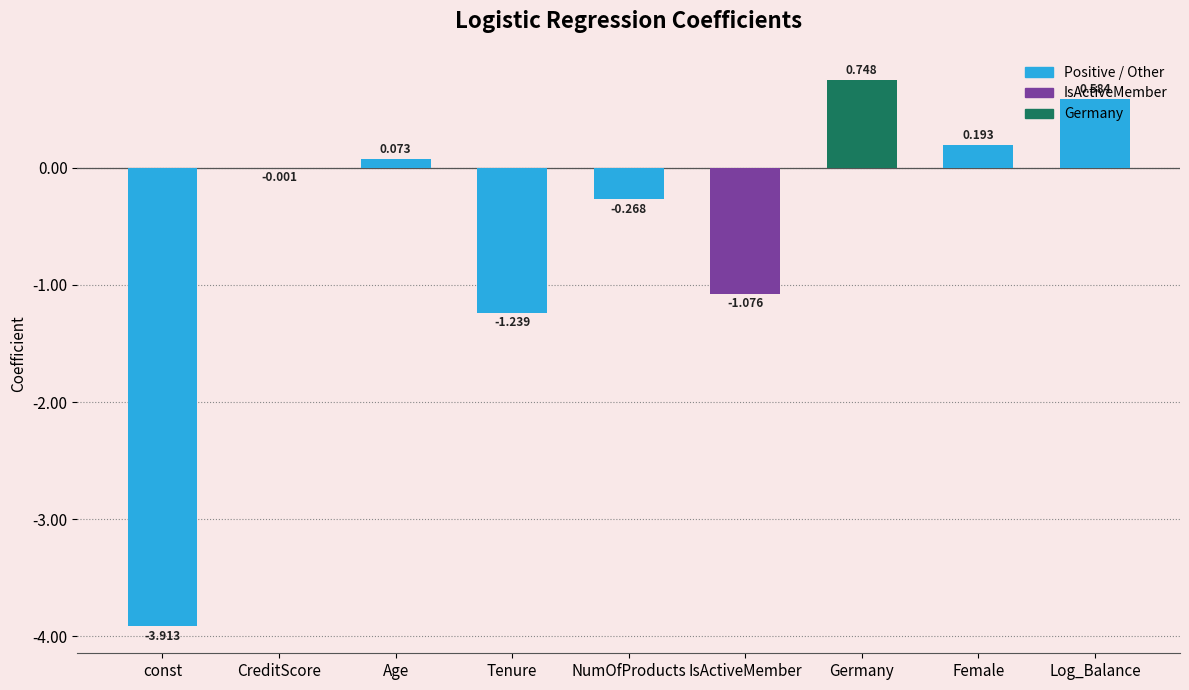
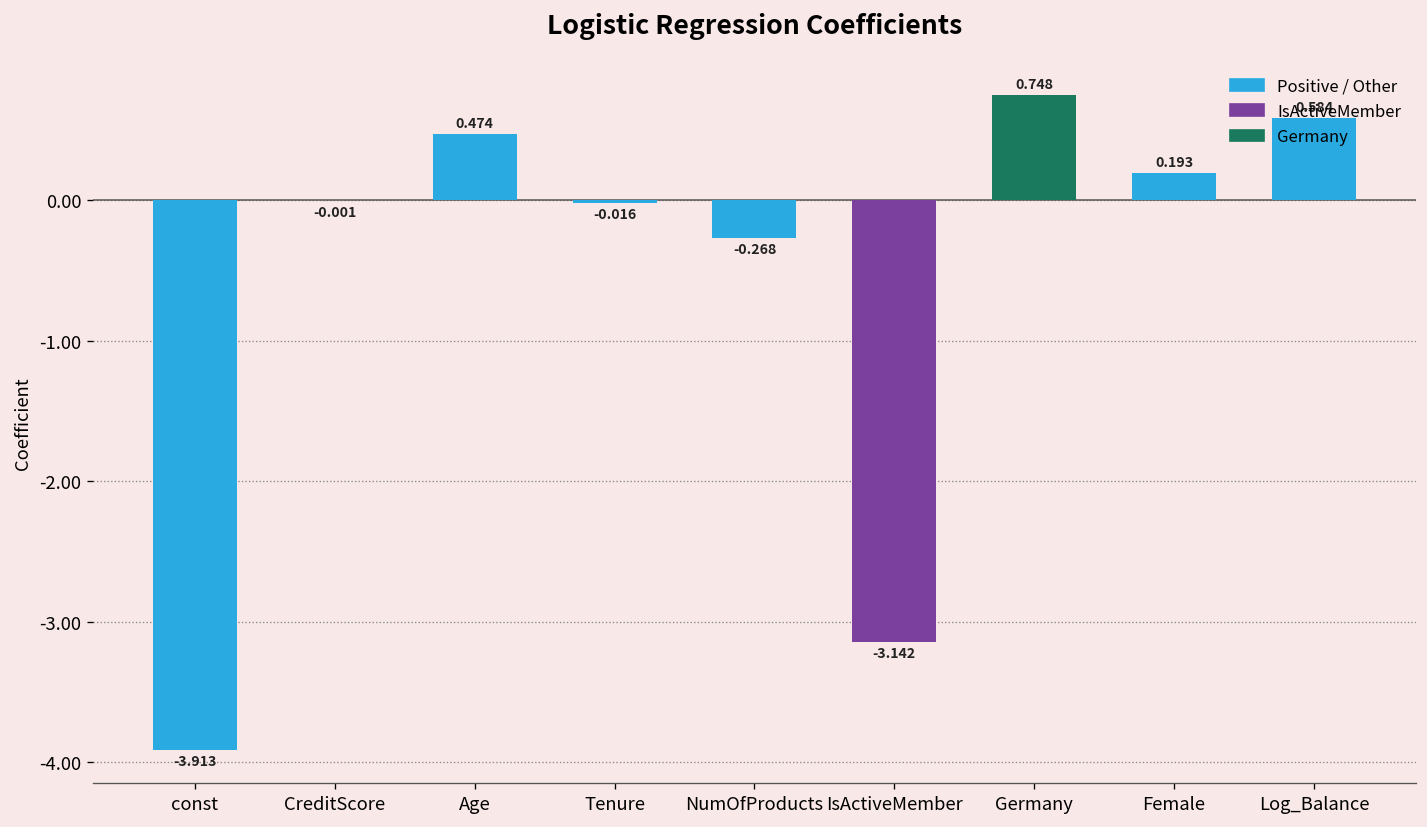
  {
    "const": -3.913,
    "CreditScore": -0.001,
-   "Age": 0.073,
-   "Tenure": -1.239,
+   "Age": 0.474,
+   "Tenure": -0.016,
    "NumOfProducts": -0.268,
-   "IsActiveMember": -1.076,
+   "IsActiveMember": -3.142,
    "Germany": 0.748,
    "Female": 0.193,
    "Log_Balance": 0.584
  }
